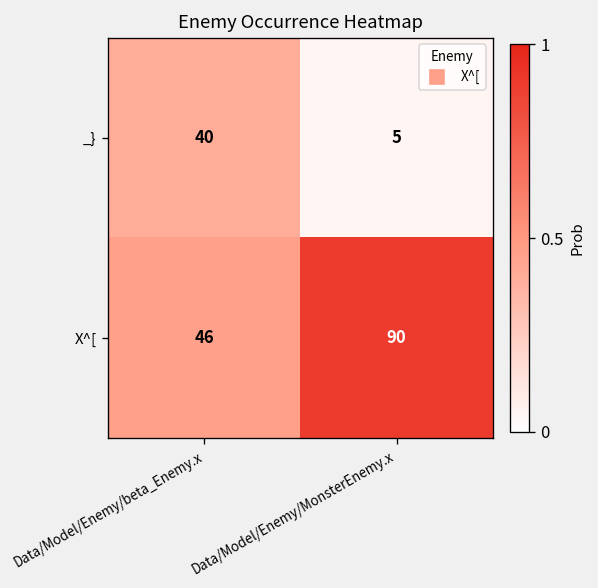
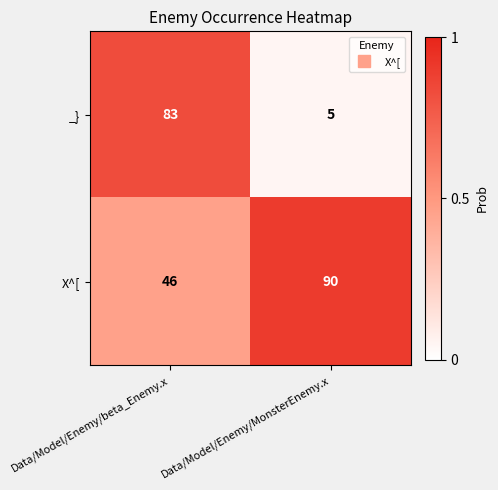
  {
    "_}": {
-     "Data/Model/Enemy/beta_Enemy.x": 40,
+     "Data/Model/Enemy/beta_Enemy.x": 83,
      "Data/Model/Enemy/MonsterEnemy.x": 5
    },
    "X^[": {
      "Data/Model/Enemy/beta_Enemy.x": 46,
      "Data/Model/Enemy/MonsterEnemy.x": 90
    }
  }
